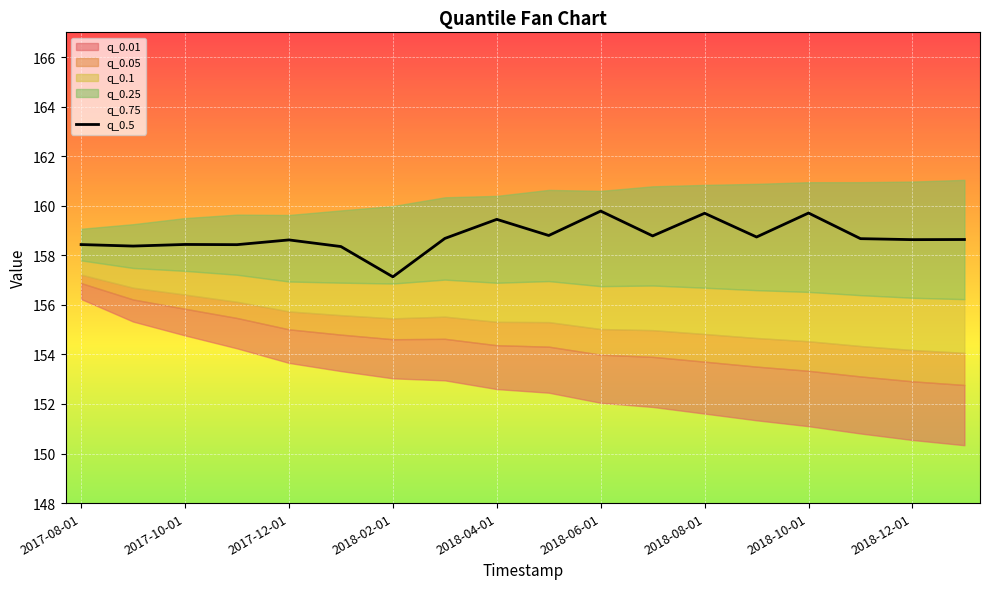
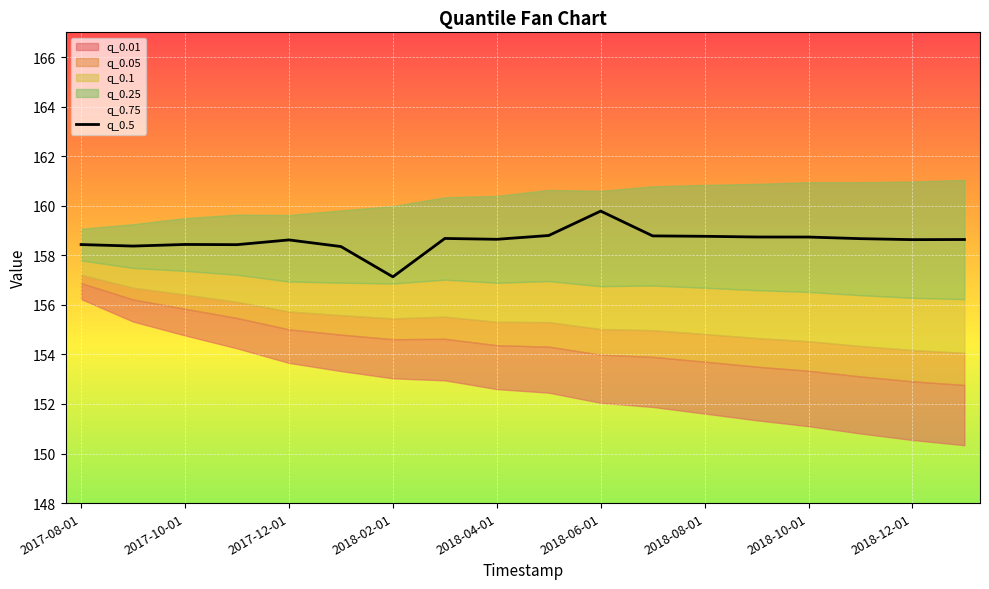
  {
    "q_0.5": {
      "2017-08-01": 158.4,
      "2017-10-01": 158.4,
      "2017-12-01": 158.6,
      "2018-02-01": 157.1,
-     "2018-04-01": 159.5,
+     "2018-04-01": 158.6,
      "2018-06-01": 159.8,
-     "2018-08-01": 159.7,
-     "2018-10-01": 159.7,
+     "2018-08-01": 158.8,
+     "2018-10-01": 158.7,
      "2018-12-01": 158.6
    }
  }
